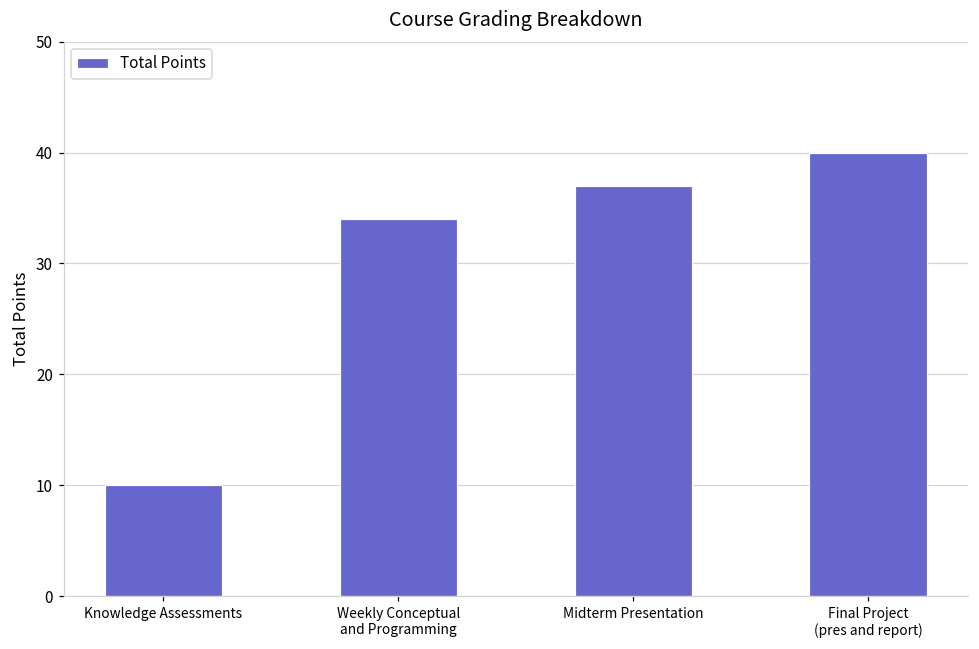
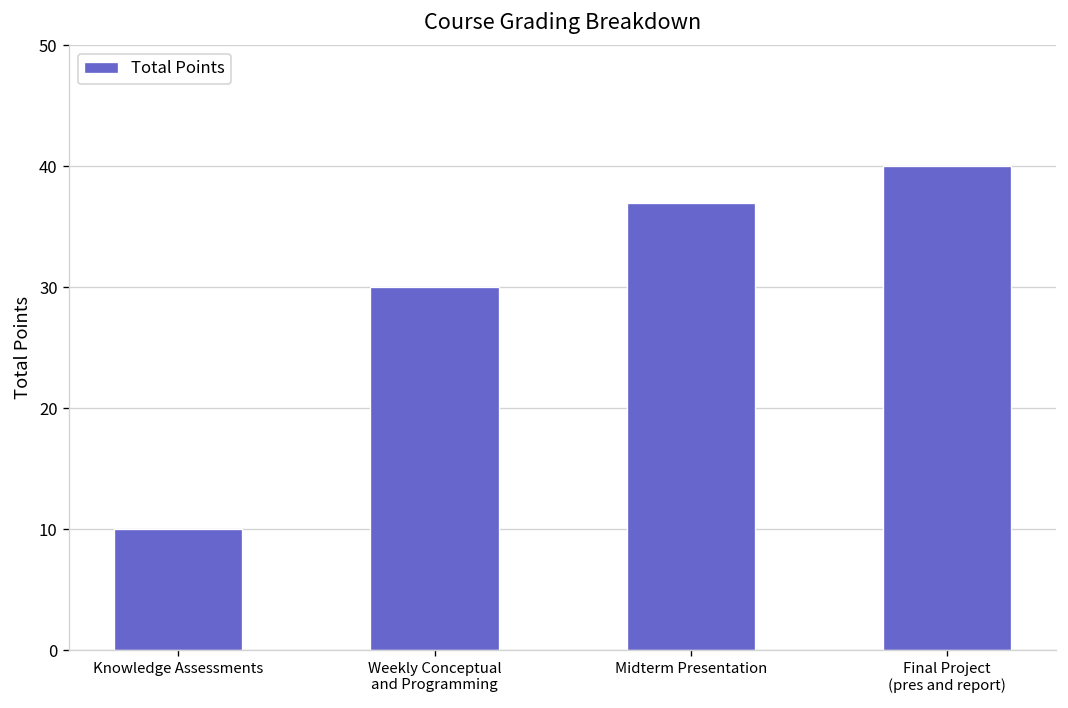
  {
    "Knowledge Assessments": 10,
-   "Weekly Conceptual and Programming": 34,
+   "Weekly Conceptual and Programming": 30,
    "Midterm Presentation": 37,
    "Final Project (pres and report)": 40
  }
